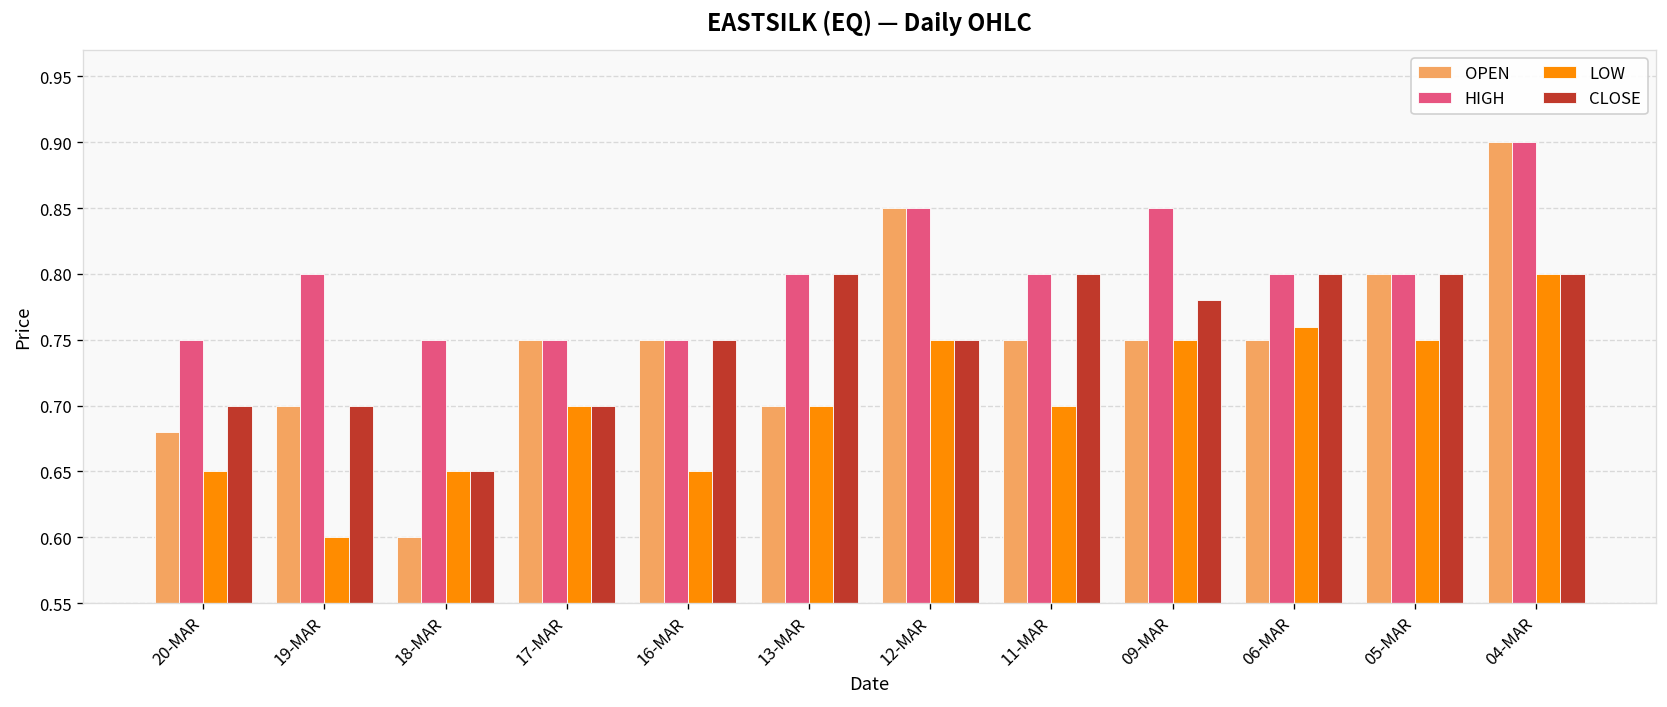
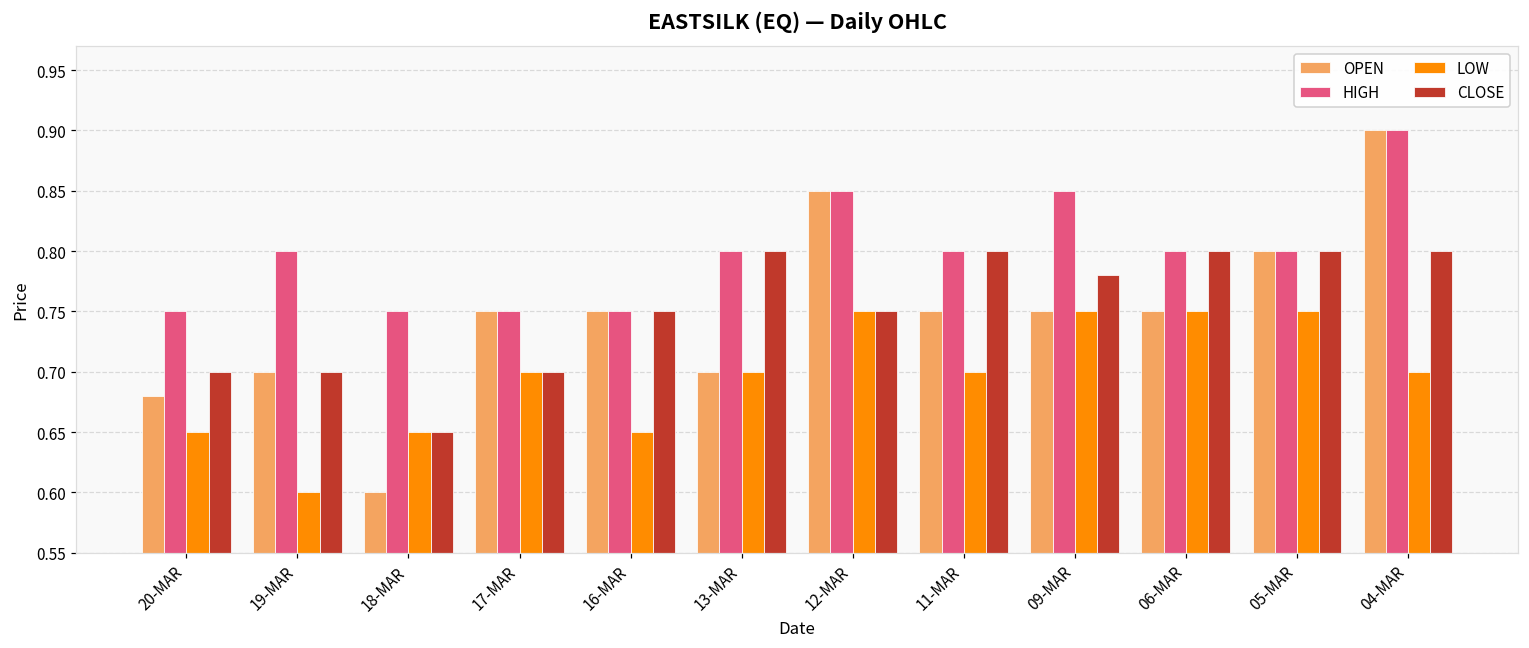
  {
    "OPEN": {
      "20-MAR": 0.68,
      "19-MAR": 0.70,
      "18-MAR": 0.60,
      "17-MAR": 0.75,
      "16-MAR": 0.75,
      "13-MAR": 0.70,
      "12-MAR": 0.85,
      "11-MAR": 0.75,
      "09-MAR": 0.75,
      "06-MAR": 0.75,
      "05-MAR": 0.80,
      "04-MAR": 0.90
    },
    "HIGH": {
      "20-MAR": 0.75,
      "19-MAR": 0.80,
      "18-MAR": 0.75,
      "17-MAR": 0.75,
      "16-MAR": 0.75,
      "13-MAR": 0.80,
      "12-MAR": 0.85,
      "11-MAR": 0.80,
      "09-MAR": 0.85,
      "06-MAR": 0.80,
      "05-MAR": 0.80,
      "04-MAR": 0.90
    },
    "LOW": {
      "20-MAR": 0.65,
      "19-MAR": 0.60,
      "18-MAR": 0.65,
      "17-MAR": 0.70,
      "16-MAR": 0.65,
      "13-MAR": 0.70,
      "12-MAR": 0.75,
      "11-MAR": 0.70,
      "09-MAR": 0.75,
-     "06-MAR": 0.76,
+     "06-MAR": 0.75,
      "05-MAR": 0.75,
-     "04-MAR": 0.8
+     "04-MAR": 0.7
    },
    "CLOSE": {
      "20-MAR": 0.70,
      "19-MAR": 0.70,
      "18-MAR": 0.65,
      "17-MAR": 0.70,
      "16-MAR": 0.75,
      "13-MAR": 0.80,
      "12-MAR": 0.75,
      "11-MAR": 0.80,
      "09-MAR": 0.78,
      "06-MAR": 0.80,
      "05-MAR": 0.80,
      "04-MAR": 0.80
    }
  }
